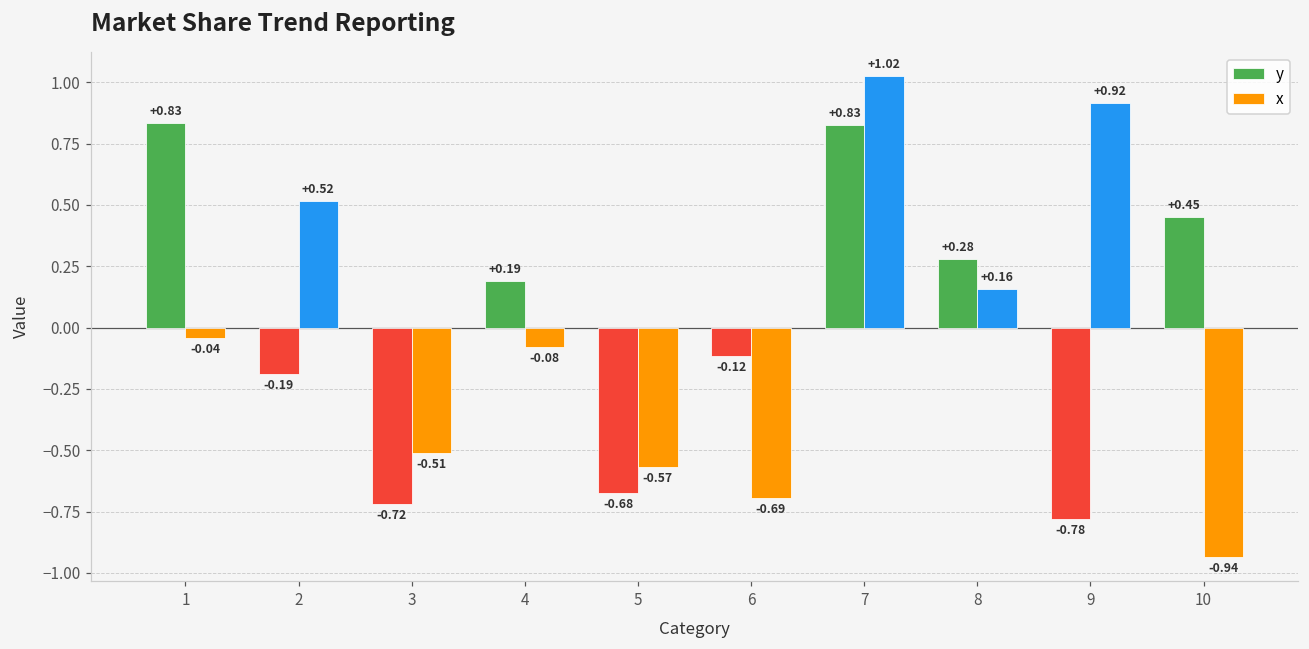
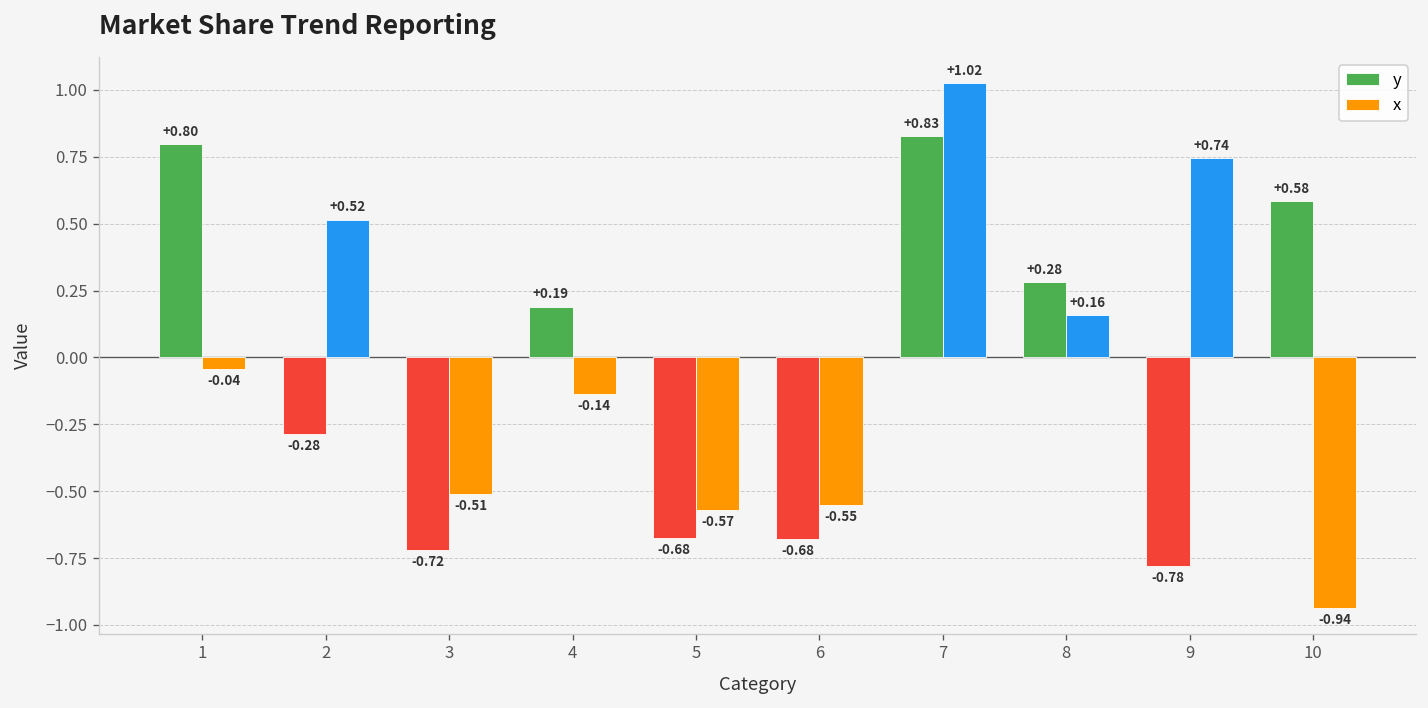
  {
    "y": {
-     "1": "+0.83",
-     "2": "-0.19",
+     "1": "+0.80",
+     "2": "-0.28",
      "3": "-0.72",
      "4": "+0.19",
      "5": "-0.68",
-     "6": "-0.12",
+     "6": "-0.68",
      "7": "+0.83",
      "8": "+0.28",
      "9": "-0.78",
-     "10": "+0.45"
+     "10": "+0.58"
    },
    "x": {
      "1": "-0.04",
      "2": "+0.52",
      "3": "-0.51",
-     "4": "-0.08",
+     "4": "-0.14",
      "5": "-0.57",
-     "6": "-0.69",
+     "6": "-0.55",
      "7": "+1.02",
      "8": "+0.16",
-     "9": "+0.92",
+     "9": "+0.74",
      "10": "-0.94"
    }
  }
